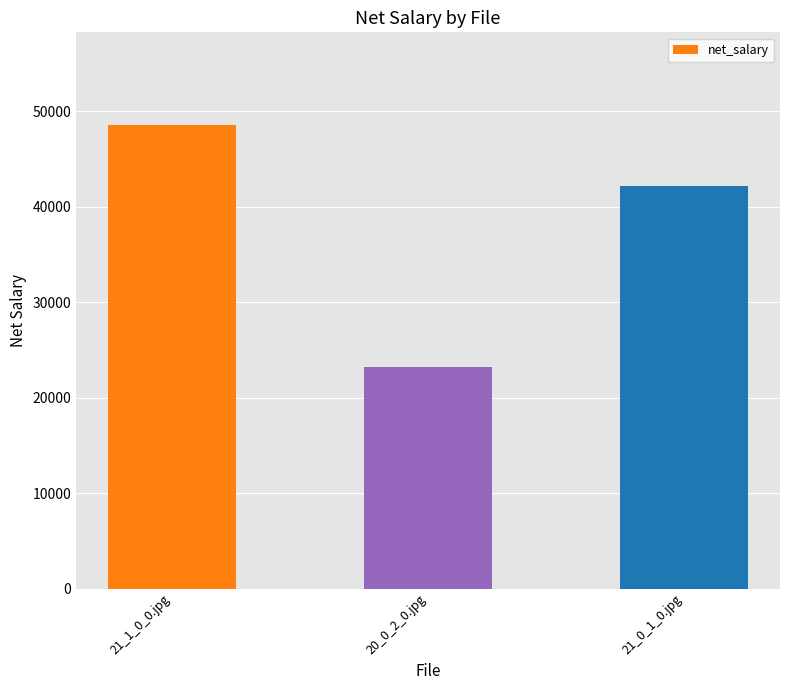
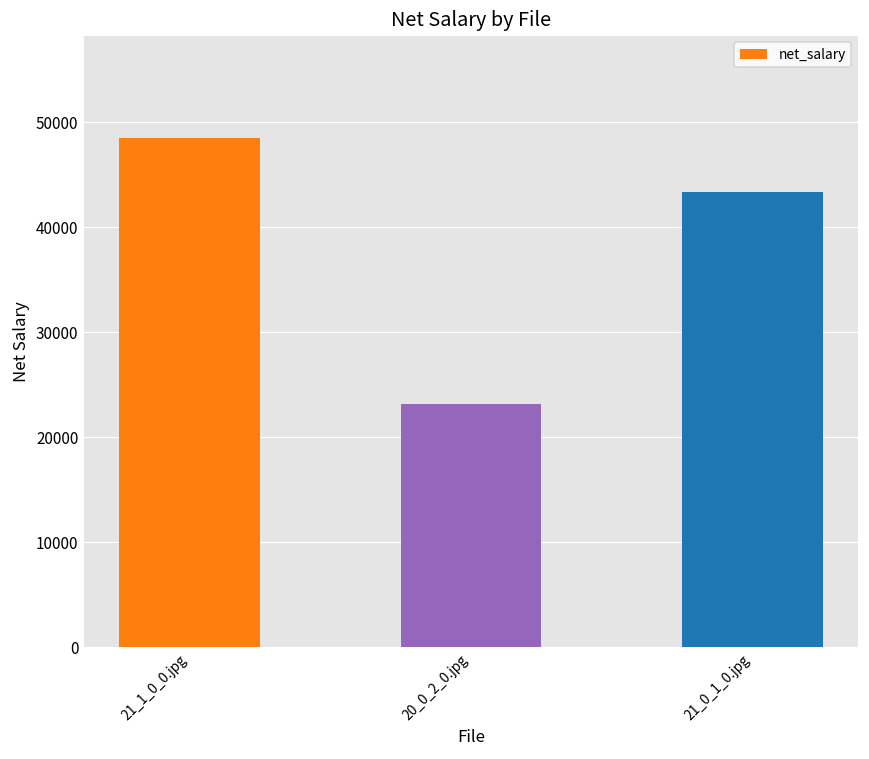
  {
    "21_1_0_0.jpg": 49000,
    "20_0_2_0.jpg": 23000,
-   "21_0_1_0.jpg": 42000
+   "21_0_1_0.jpg": 43000
  }
